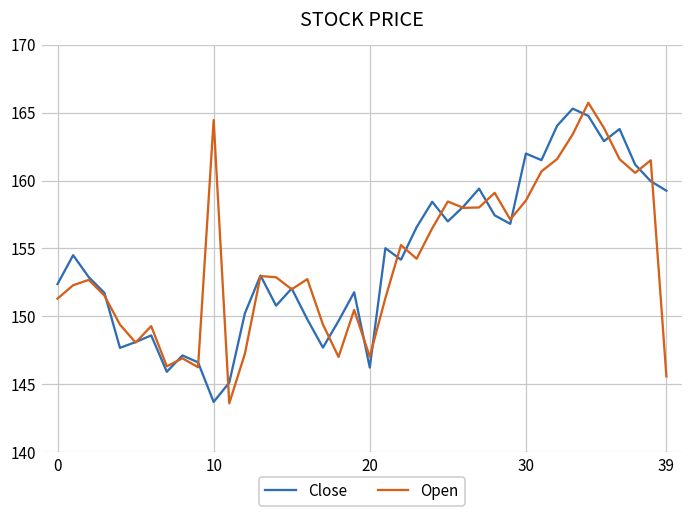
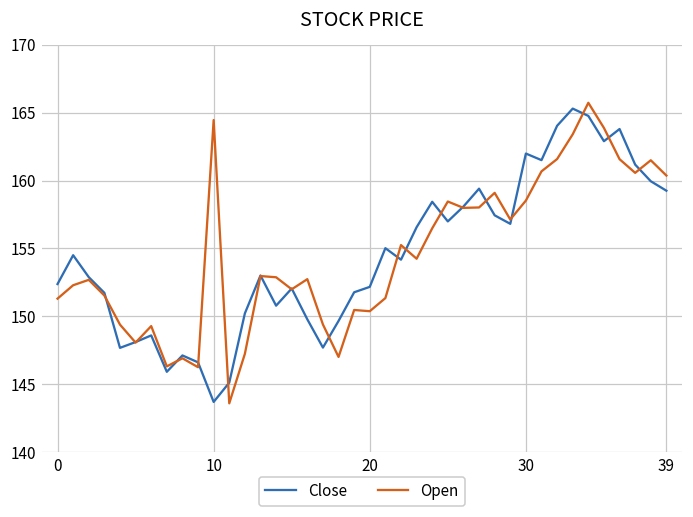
  {
    "Close": {
      "0": 152.4,
      "10": 143.7,
-     "20": 146.2,
+     "20": 152.2,
      "30": 162.0,
      "39": 159.3
    },
    "Open": {
      "0": 151.3,
      "10": 164.4,
-     "20": 147.0,
+     "20": 150.4,
      "30": 158.5,
-     "39": 145.6
+     "39": 160.4
    }
  }
